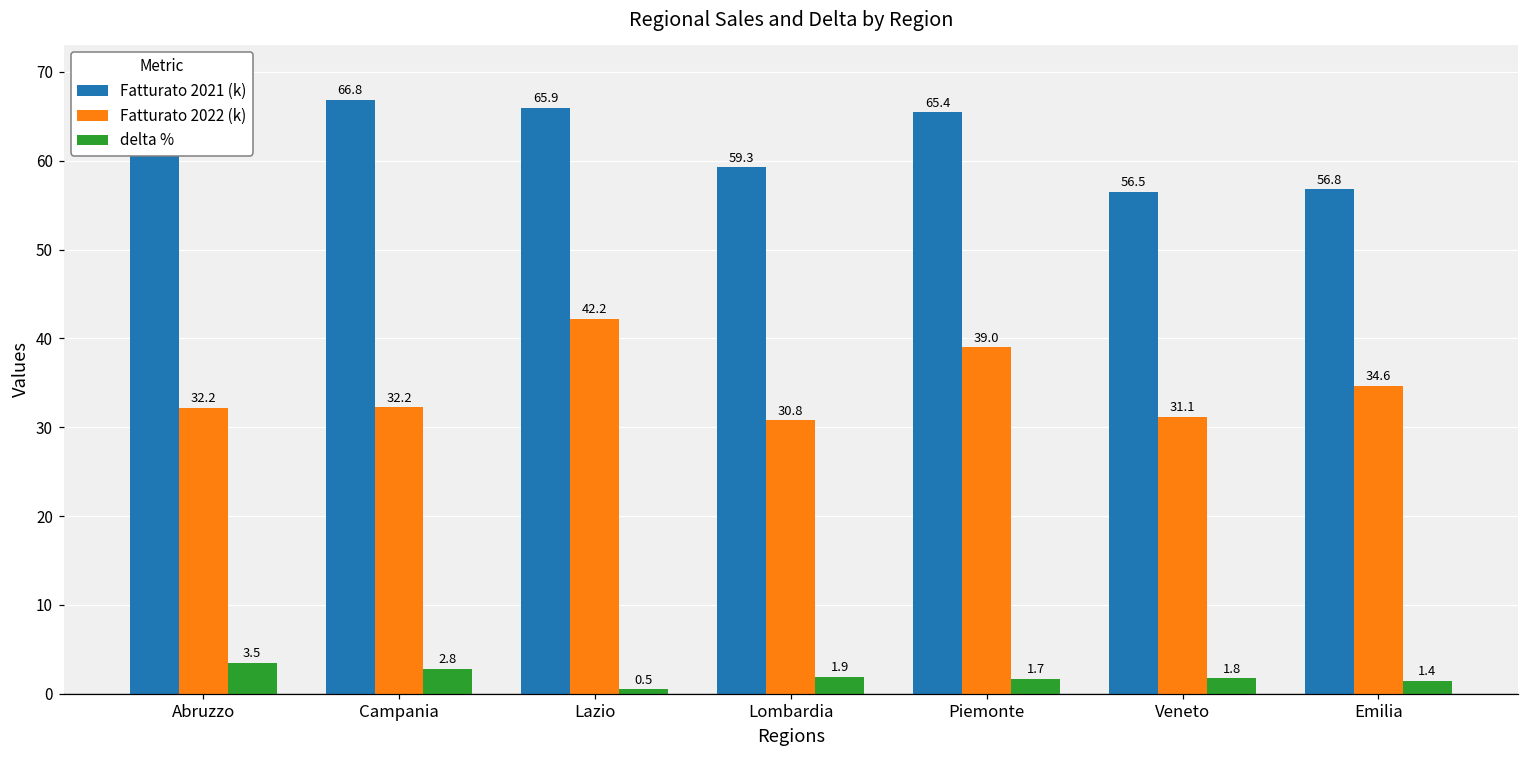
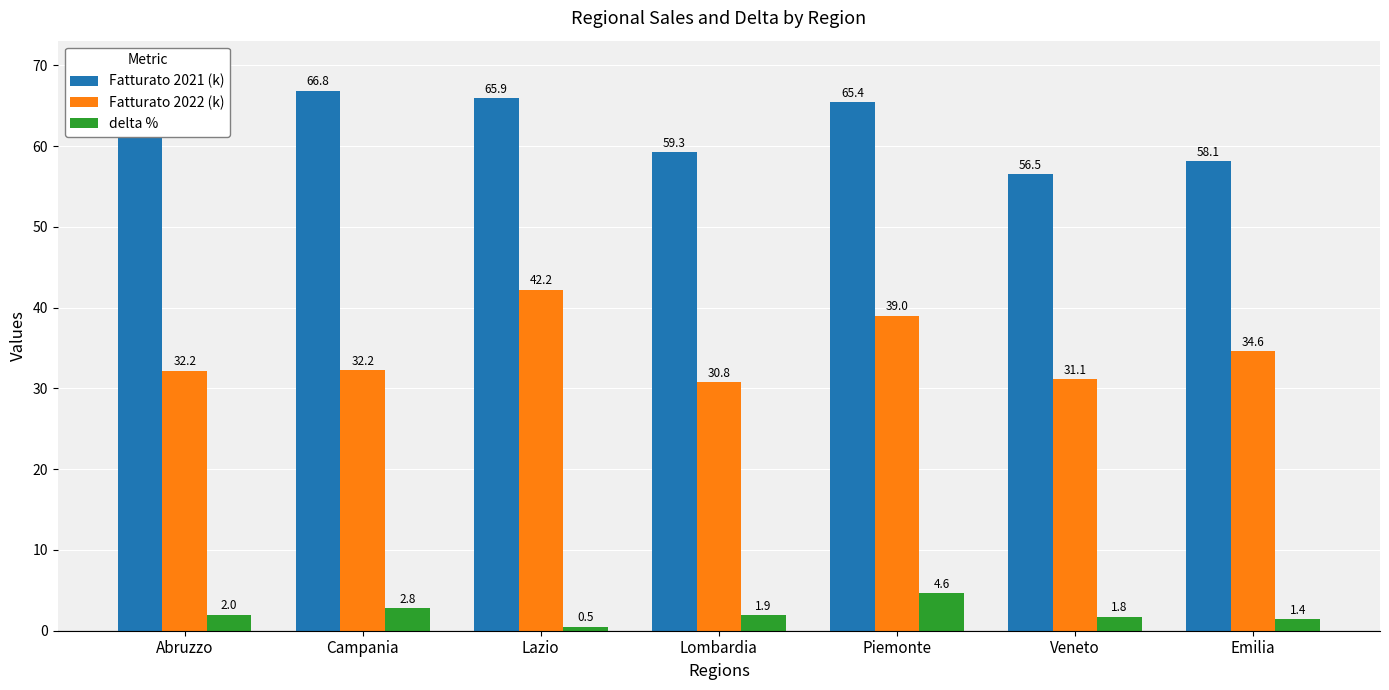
  {
    "Fatturato 2021 (k)": {
      "Campania": 66.8,
      "Lazio": 65.9,
      "Lombardia": 59.3,
      "Piemonte": 65.4,
      "Veneto": 56.5,
-     "Emilia": 56.8
+     "Emilia": 58.1
    },
    "Fatturato 2022 (k)": {
      "Abruzzo": 32.2,
      "Campania": 32.2,
      "Lazio": 42.2,
      "Lombardia": 30.8,
      "Piemonte": 39.0,
      "Veneto": 31.1,
      "Emilia": 34.6
    },
    "delta %": {
-     "Abruzzo": 3.5,
+     "Abruzzo": 2.0,
      "Campania": 2.8,
      "Lazio": 0.5,
      "Lombardia": 1.9,
-     "Piemonte": 1.7,
+     "Piemonte": 4.6,
      "Veneto": 1.8,
      "Emilia": 1.4
    }
  }
